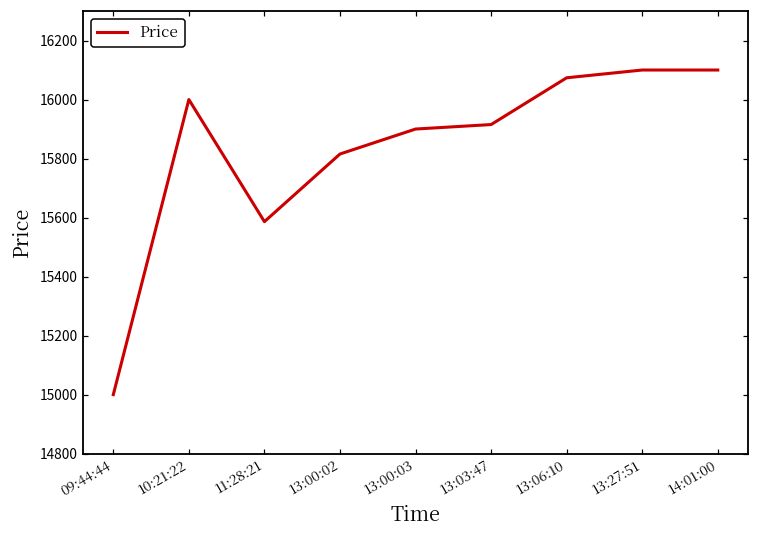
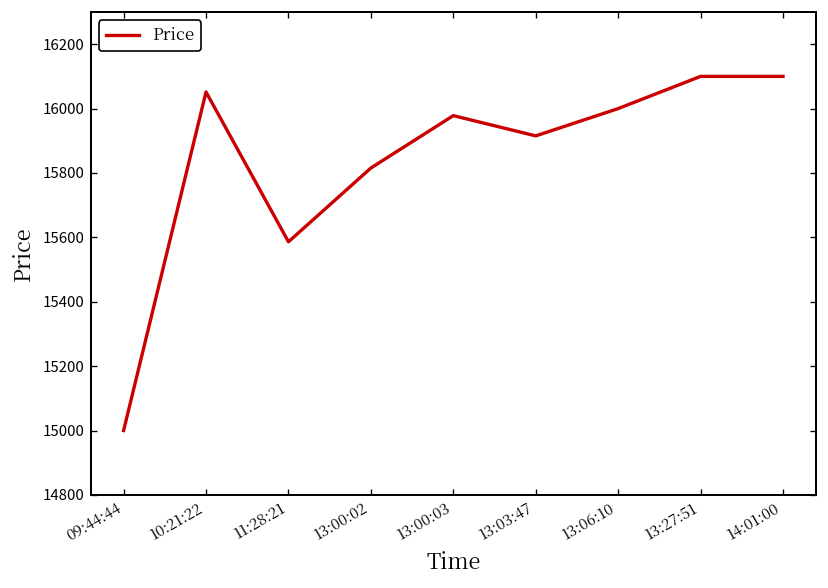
  {
    "09:44:44": 15000,
-   "10:21:22": 16000,
+   "10:21:22": 16050,
    "11:28:21": 15590,
    "13:00:02": 15820,
-   "13:00:03": 15900,
+   "13:00:03": 15980,
    "13:03:47": 15920,
-   "13:06:10": 16070,
+   "13:06:10": 16000,
    "13:27:51": 16100,
    "14:01:00": 16100
  }
